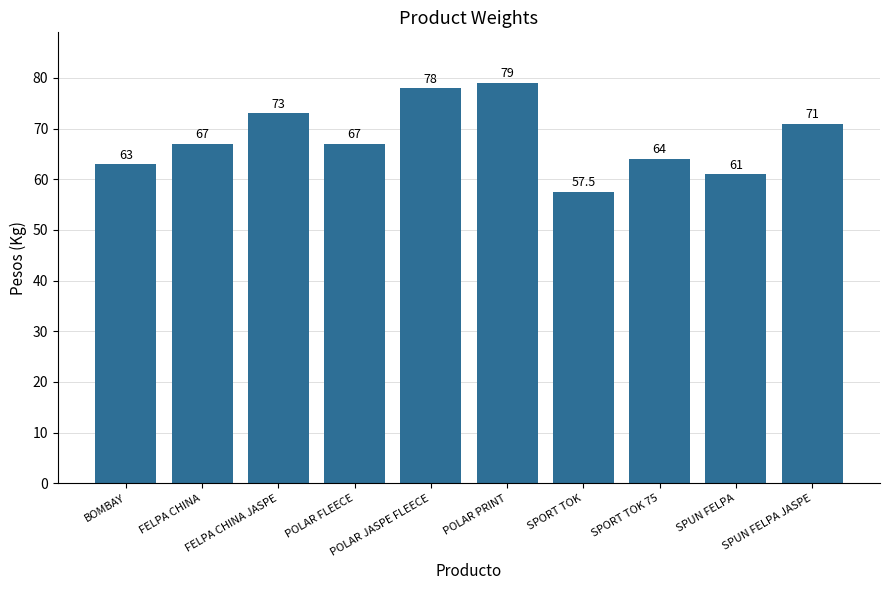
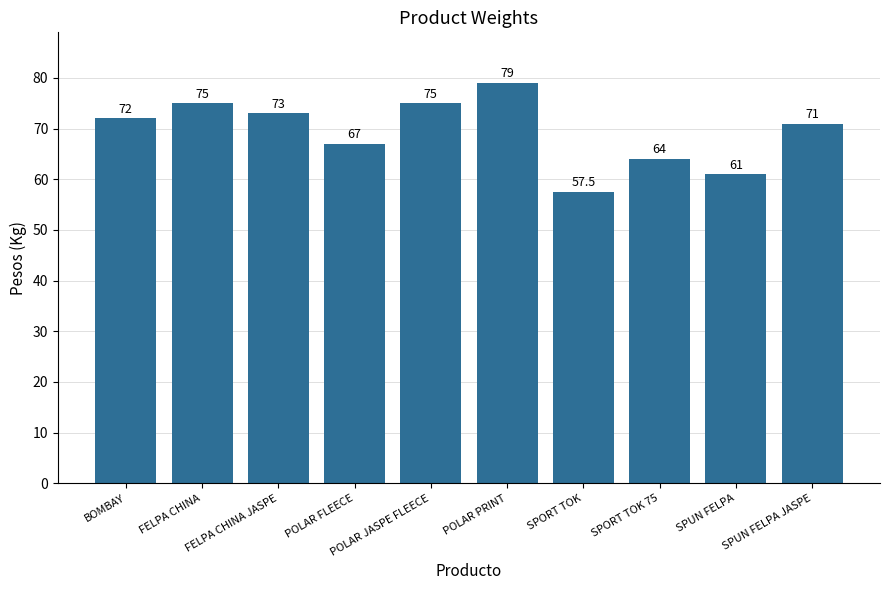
  {
-   "BOMBAY": 63,
-   "FELPA CHINA": 67,
+   "BOMBAY": 72,
+   "FELPA CHINA": 75,
    "FELPA CHINA JASPE": 73,
    "POLAR FLEECE": 67,
-   "POLAR JASPE FLEECE": 78,
+   "POLAR JASPE FLEECE": 75,
    "POLAR PRINT": 79,
    "SPORT TOK": 57.5,
    "SPORT TOK 75": 64,
    "SPUN FELPA": 61,
    "SPUN FELPA JASPE": 71
  }
